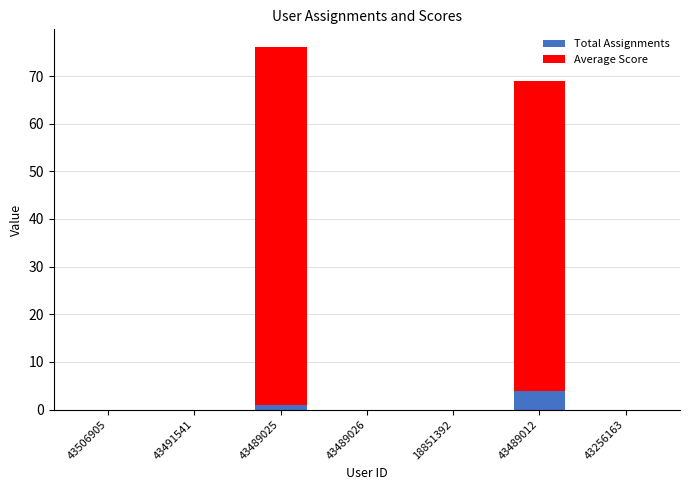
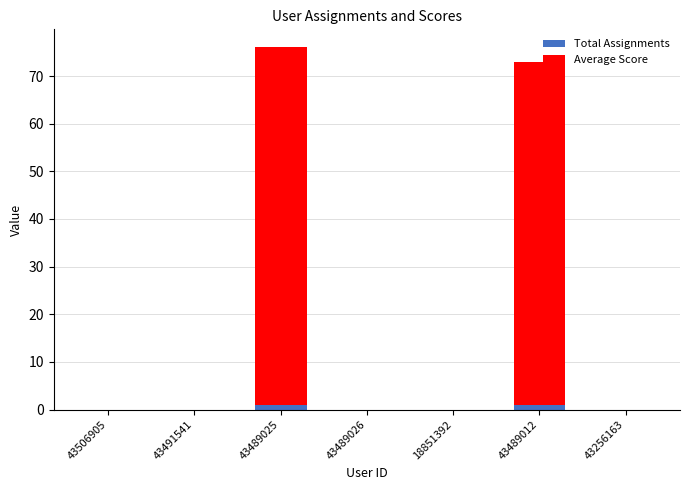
  {
    "Total Assignments": {
      "43506905": 0,
      "43491541": 0,
      "43489025": 1,
      "43489026": 0,
      "18851392": 0,
-     "43489012": 4,
+     "43489012": 1,
      "43256163": 0
    },
    "Average Score": {
      "43506905": 0,
      "43491541": 0,
      "43489025": 75,
      "43489026": 0,
      "18851392": 0,
-     "43489012": 65,
+     "43489012": 72,
      "43256163": 0
    }
  }
